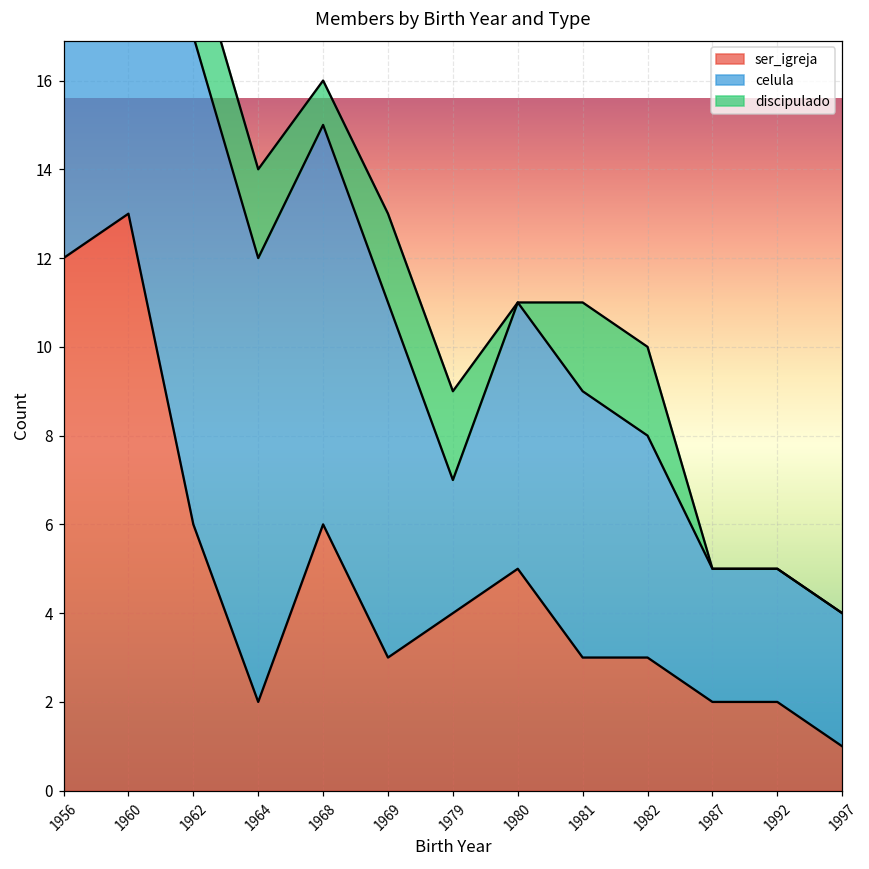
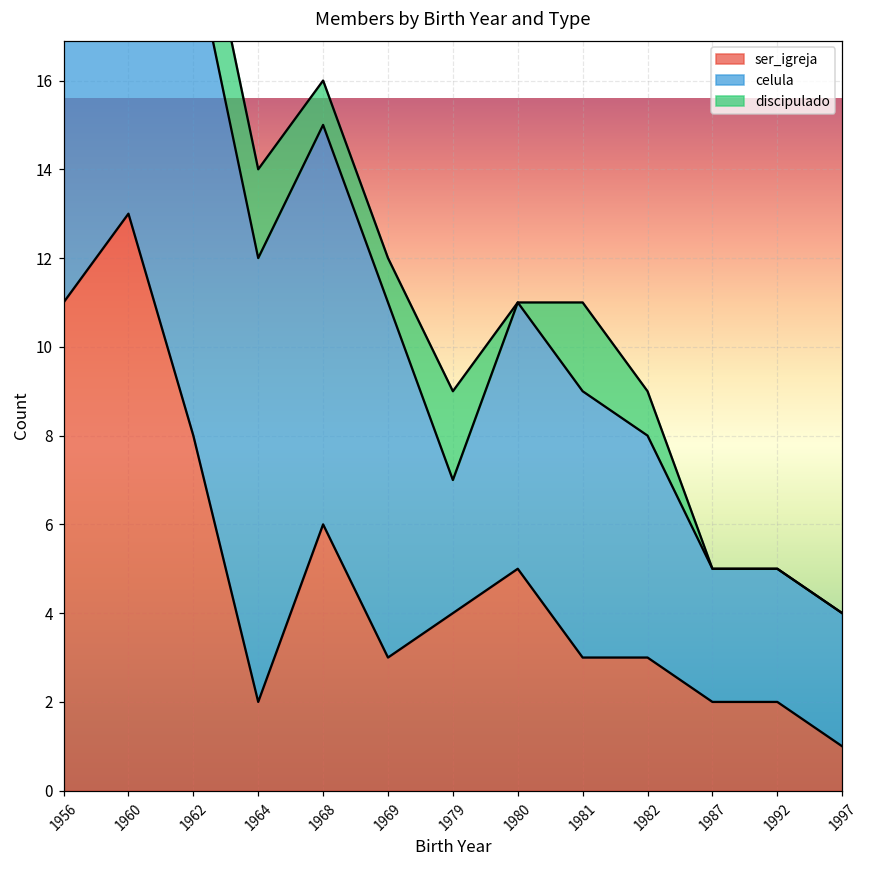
  {
    "ser_igreja": {
-     "1956": 12,
+     "1956": 11,
      "1960": 13,
-     "1962": 6,
+     "1962": 8,
      "1964": 2,
      "1968": 6,
      "1969": 3,
      "1979": 4,
      "1980": 5,
      "1981": 3,
      "1982": 3,
      "1987": 2,
      "1992": 2,
      "1997": 1
    },
    "celula": {
      "1964": 10,
      "1968": 9,
      "1969": 8,
      "1979": 3,
      "1981": 6,
      "1982": 5
    },
    "discipulado": {
      "1964": 2,
      "1968": 1,
-     "1969": 2,
+     "1969": 1,
      "1979": 2,
      "1981": 2,
-     "1982": 2
+     "1982": 1
    }
  }
